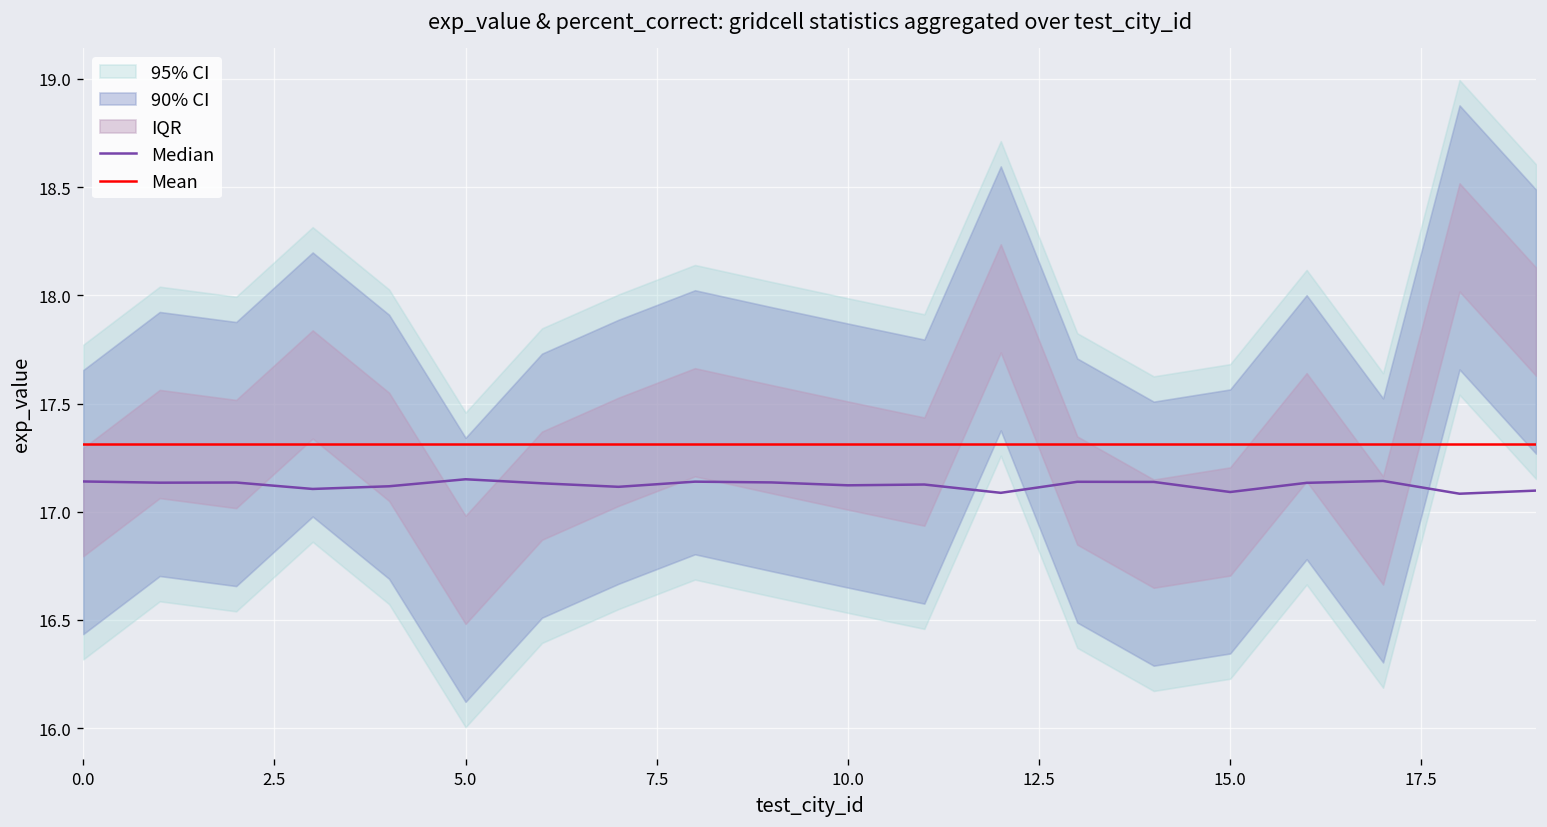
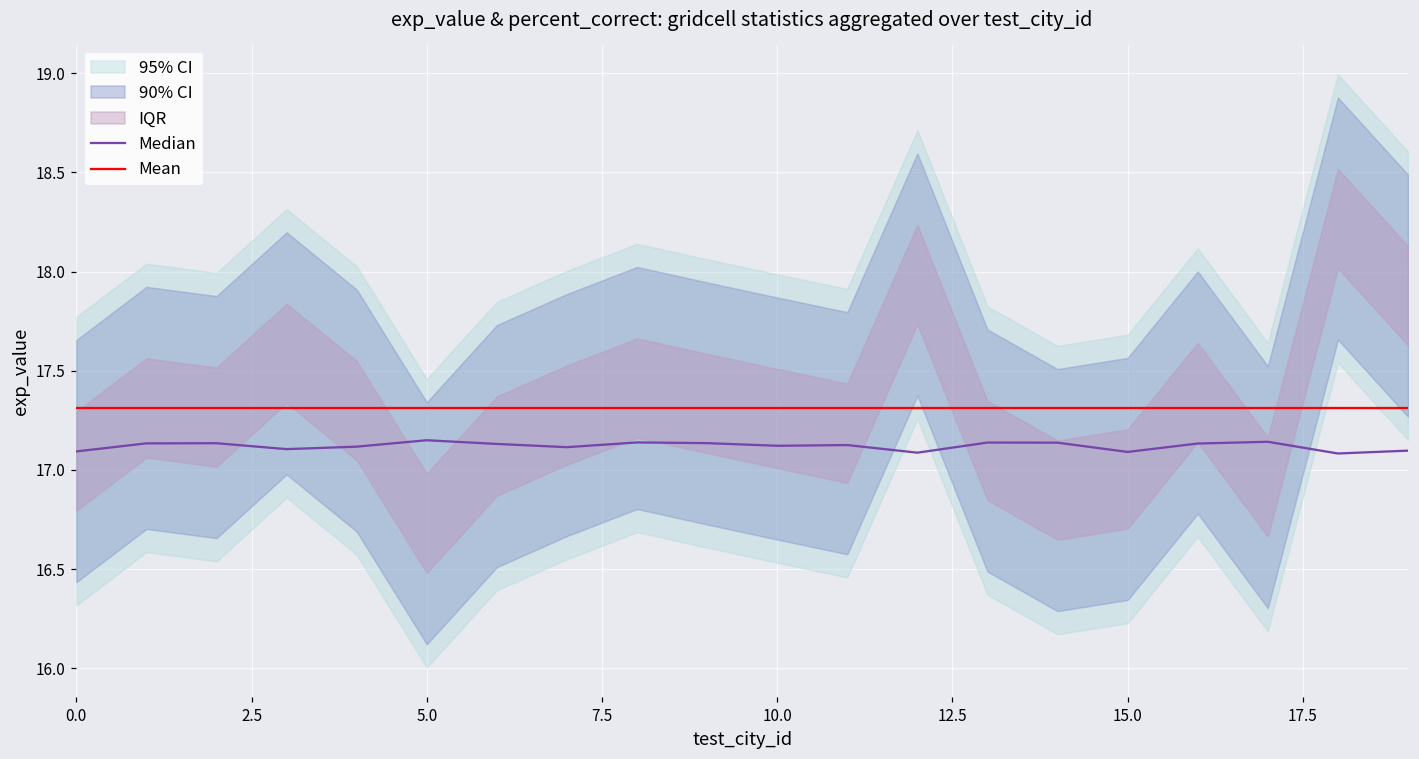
  {
    "Median": {
-     "0.0": 17.14,
+     "0.0": 17.09,
      "5.0": 17.15,
      "10.0": 17.12,
      "15.0": 17.09
    },
    "Mean": {
      "0.0": 17.31,
      "5.0": 17.31,
      "10.0": 17.31,
      "15.0": 17.31
    }
  }
